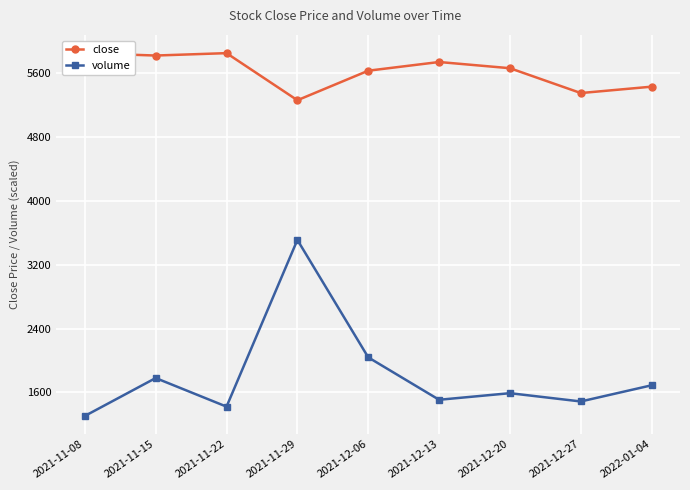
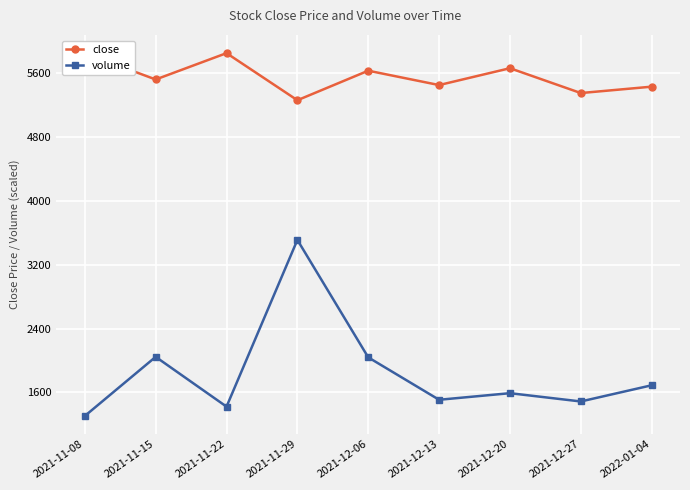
  {
    "close": {
-     "2021-11-15": 5800,
+     "2021-11-15": 5500,
      "2021-11-22": 5900,
      "2021-11-29": 5300,
      "2021-12-06": 5600,
-     "2021-12-13": 5700,
+     "2021-12-13": 5500,
      "2021-12-20": 5700,
      "2021-12-27": 5400,
      "2022-01-04": 5400
    },
    "volume": {
      "2021-11-08": 1300,
-     "2021-11-15": 1800,
+     "2021-11-15": 2000,
      "2021-11-22": 1400,
      "2021-11-29": 3500,
      "2021-12-06": 2000,
      "2021-12-13": 1500,
      "2021-12-20": 1600,
      "2021-12-27": 1500,
      "2022-01-04": 1700
    }
  }
